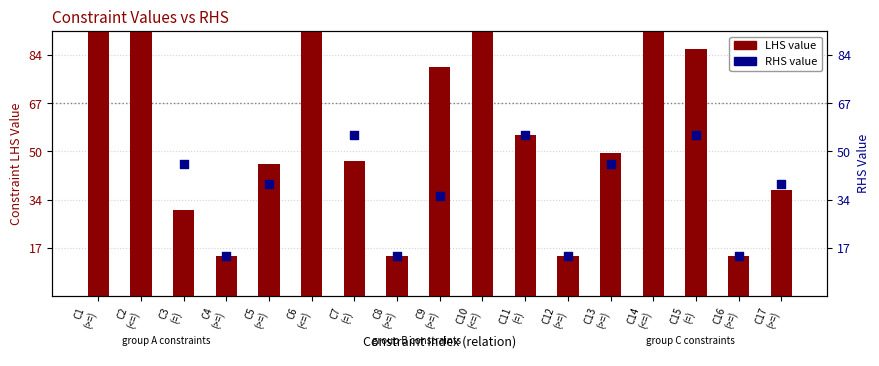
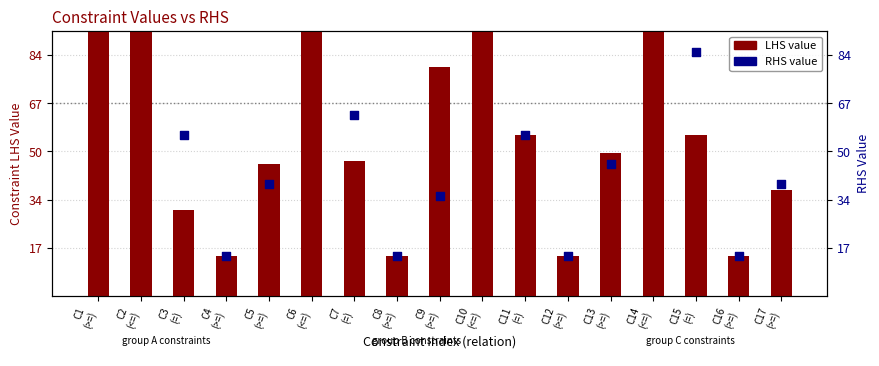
  {
    "LHS value": {
      "C3 (=)": 30,
      "C4 (>=)": 14,
      "C5 (>=)": 46,
      "C7 (=)": 47,
      "C8 (>=)": 14,
      "C9 (>=)": 80,
      "C11 (=)": 56,
      "C12 (>=)": 14,
      "C13 (>=)": 50,
-     "C15 (=)": 86,
+     "C15 (=)": 56,
      "C16 (>=)": 14,
      "C17 (>=)": 37
    },
    "RHS value": {
-     "C3 (=)": 46,
-     "C7 (=)": 56,
-     "C15 (=)": 56
+     "C3 (=)": 56,
+     "C7 (=)": 63,
+     "C15 (=)": 85
    }
  }
